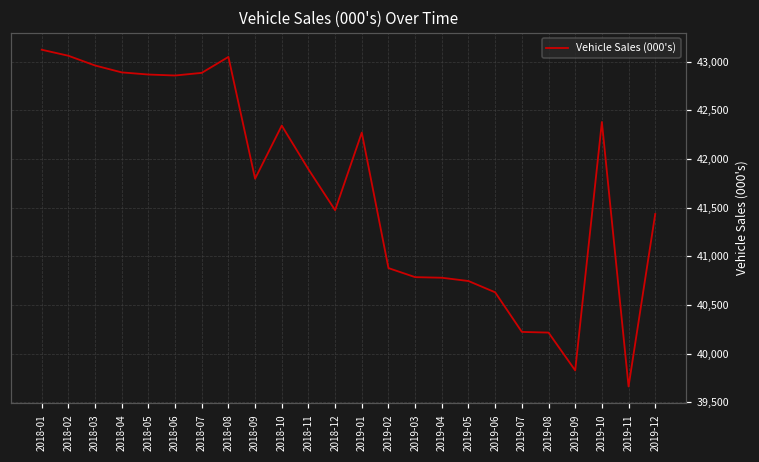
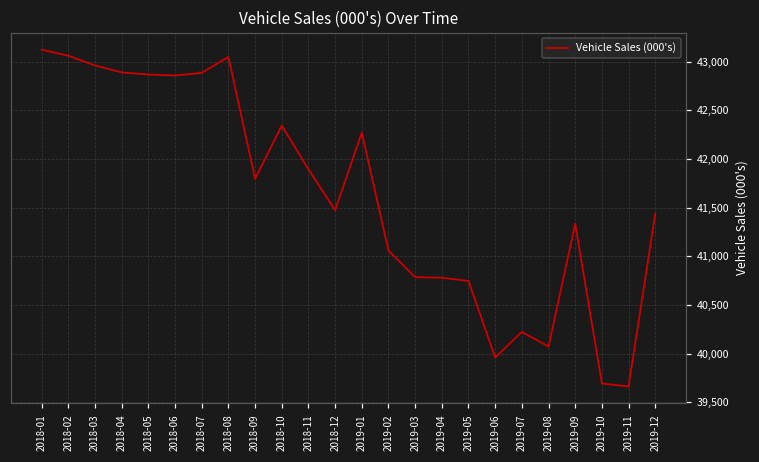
  {
    "2018-01": "43,100",
    "2018-02": "43,100",
    "2018-03": "43,000",
    "2018-04": "42,900",
    "2018-05": "42,900",
    "2018-06": "42,900",
    "2018-07": "42,900",
    "2018-08": "43,000",
    "2018-09": "41,800",
    "2018-10": "42,300",
    "2018-11": "41,900",
    "2018-12": "41,500",
    "2019-01": "42,300",
-   "2019-02": "40,900",
+   "2019-02": "41,100",
    "2019-03": "40,800",
    "2019-04": "40,800",
    "2019-05": "40,700",
-   "2019-06": "40,600",
+   "2019-06": "40,000",
    "2019-07": "40,200",
-   "2019-08": "40,200",
-   "2019-09": "39,800",
-   "2019-10": "42,400",
+   "2019-08": "40,100",
+   "2019-09": "41,300",
+   "2019-10": "39,700",
    "2019-11": "39,700",
    "2019-12": "41,400"
  }
